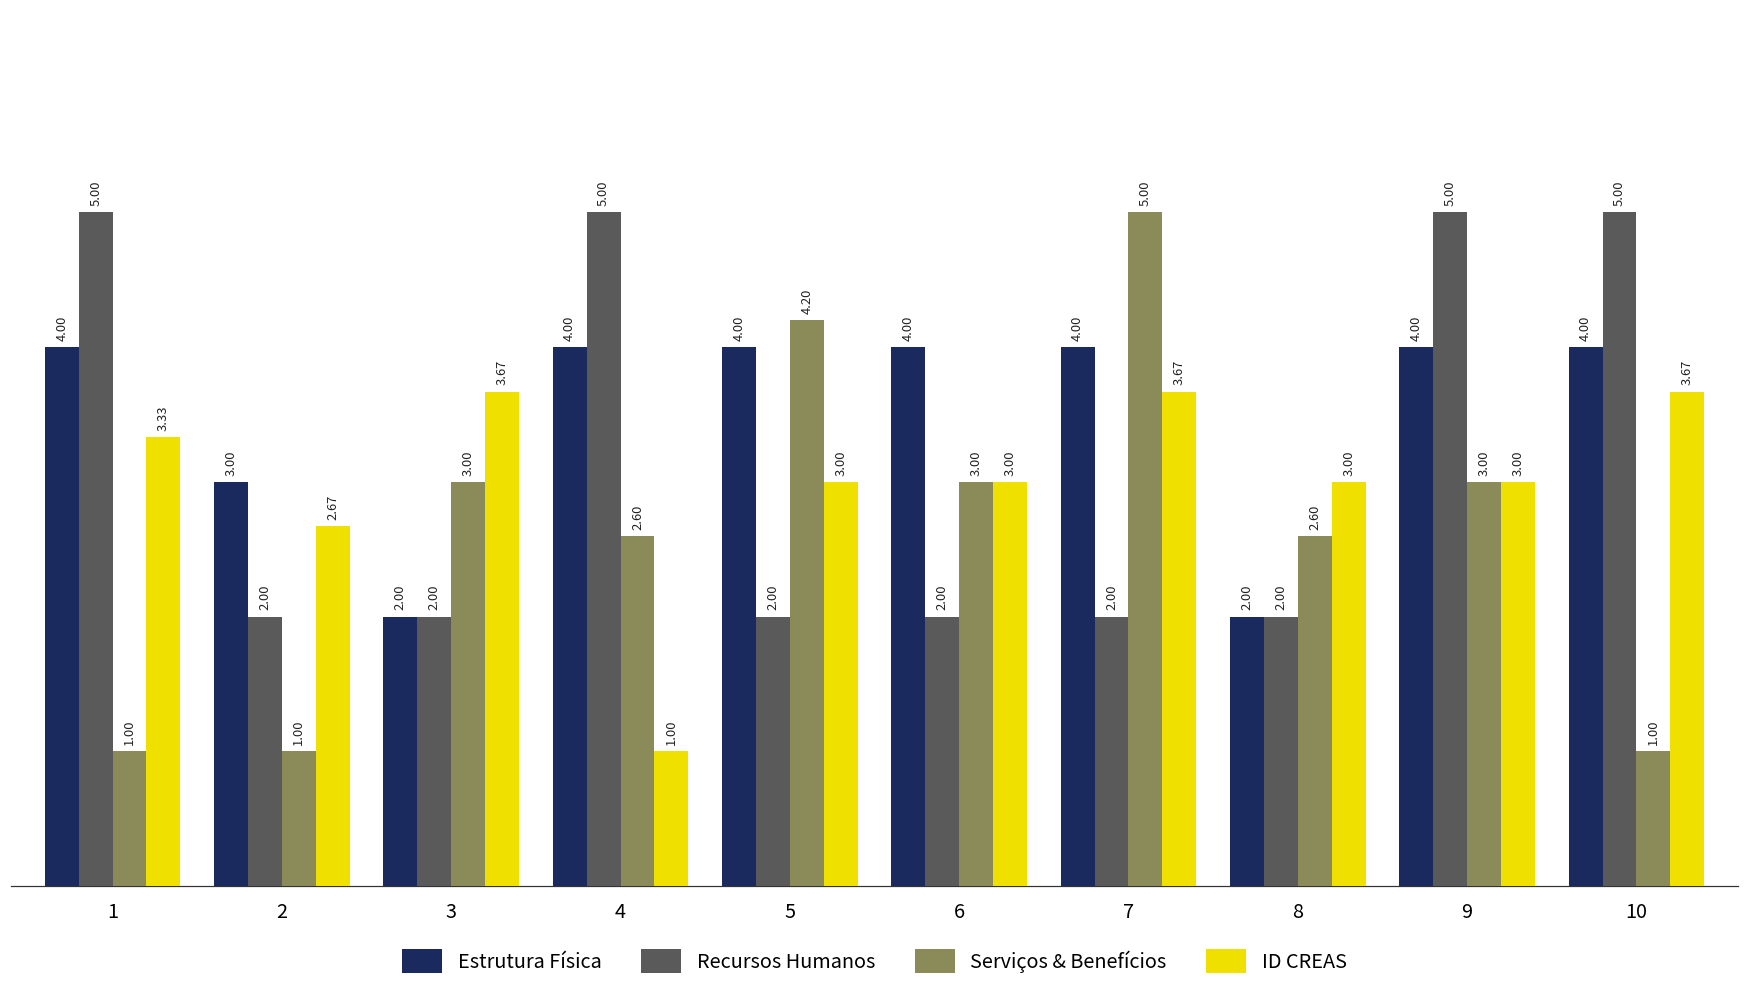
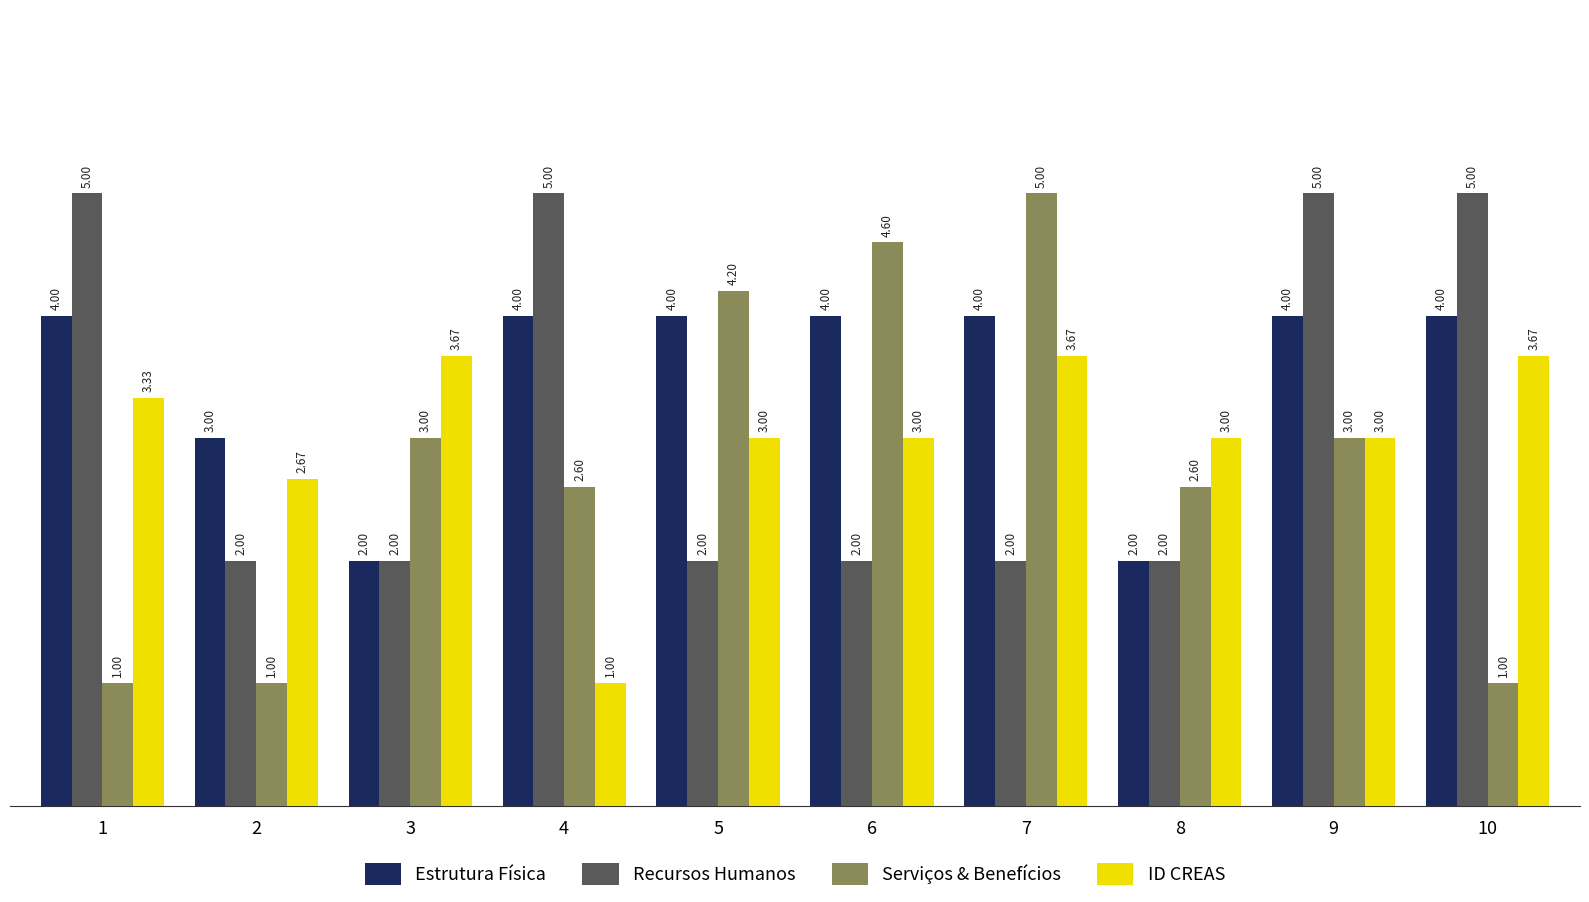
  {
    "Estrutura Física": {
      "1": 4.00,
      "2": 3.00,
      "3": 2.00,
      "4": 4.00,
      "5": 4.00,
      "6": 4.00,
      "7": 4.00,
      "8": 2.00,
      "9": 4.00,
      "10": 4.00
    },
    "Recursos Humanos": {
      "1": 5.00,
      "2": 2.00,
      "3": 2.00,
      "4": 5.00,
      "5": 2.00,
      "6": 2.00,
      "7": 2.00,
      "8": 2.00,
      "9": 5.00,
      "10": 5.00
    },
    "Serviços & Benefícios": {
      "1": 1.00,
      "2": 1.00,
      "3": 3.00,
      "4": 2.60,
      "5": 4.20,
-     "6": 3.00,
+     "6": 4.60,
      "7": 5.00,
      "8": 2.60,
      "9": 3.00,
      "10": 1.00
    },
    "ID CREAS": {
      "1": 3.33,
      "2": 2.67,
      "3": 3.67,
      "4": 1.00,
      "5": 3.00,
      "6": 3.00,
      "7": 3.67,
      "8": 3.00,
      "9": 3.00,
      "10": 3.67
    }
  }
